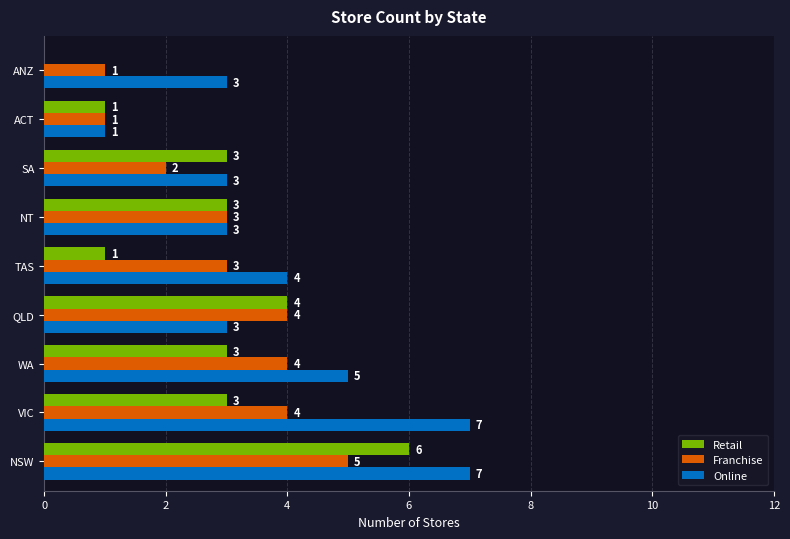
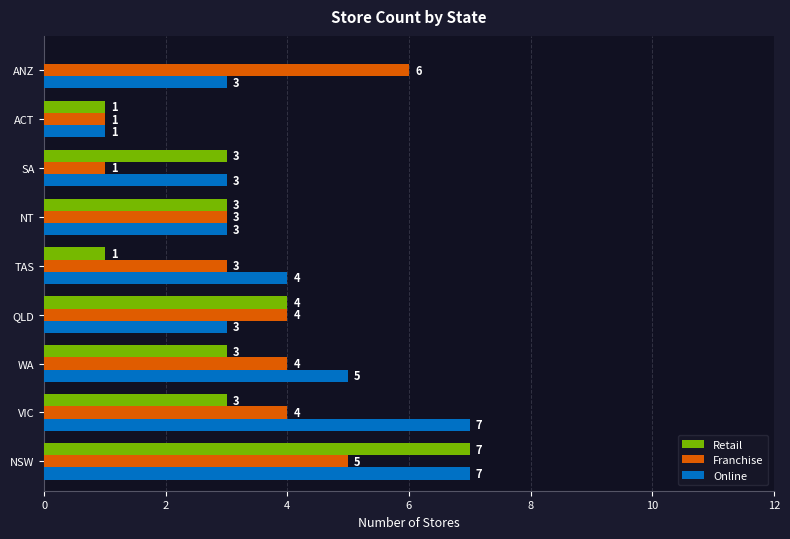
  {
    "Retail": {
      "ACT": 1,
      "SA": 3,
      "NT": 3,
      "TAS": 1,
      "QLD": 4,
      "WA": 3,
      "VIC": 3,
-     "NSW": 6
+     "NSW": 7
    },
    "Franchise": {
-     "ANZ": 1,
+     "ANZ": 6,
      "ACT": 1,
-     "SA": 2,
+     "SA": 1,
      "NT": 3,
      "TAS": 3,
      "QLD": 4,
      "WA": 4,
      "VIC": 4,
      "NSW": 5
    },
    "Online": {
      "ANZ": 3,
      "ACT": 1,
      "SA": 3,
      "NT": 3,
      "TAS": 4,
      "QLD": 3,
      "WA": 5,
      "VIC": 7,
      "NSW": 7
    }
  }
